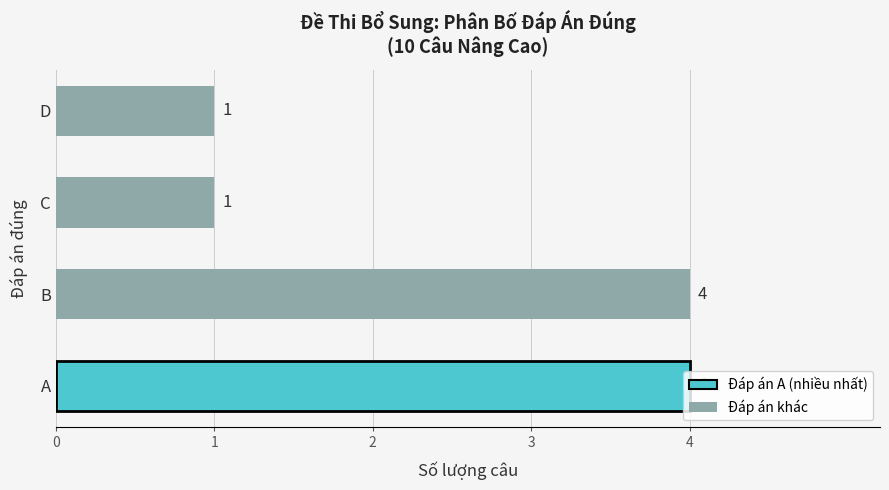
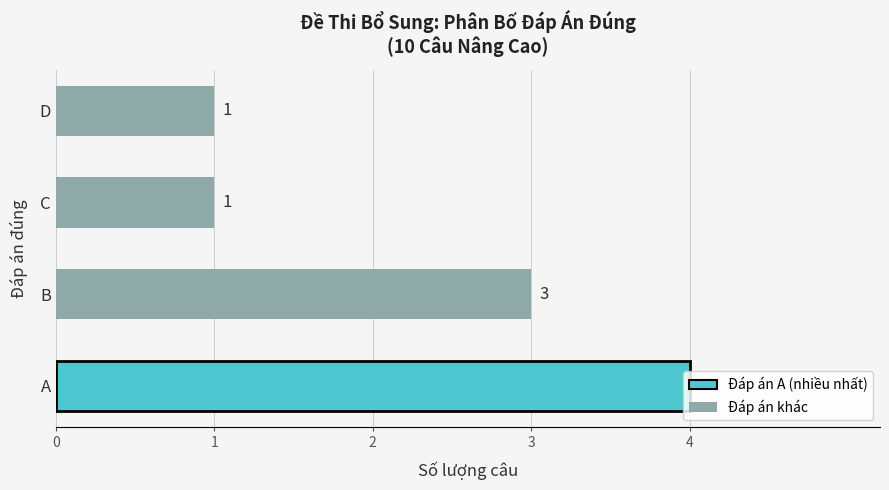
  {
    "D": 1,
    "C": 1,
-   "B": 4
+   "B": 3
  }
